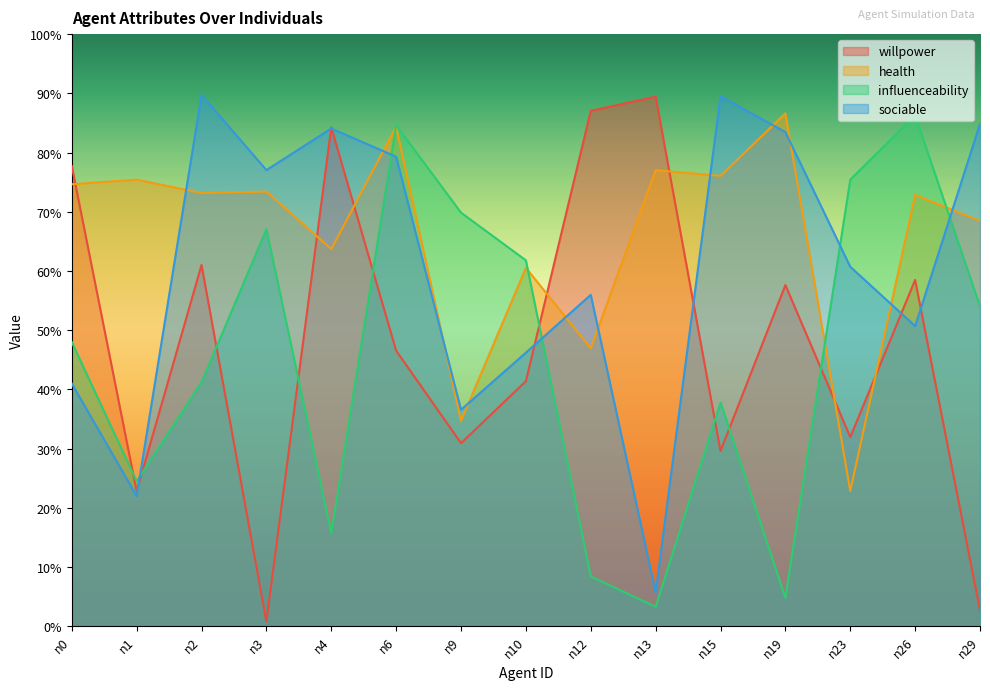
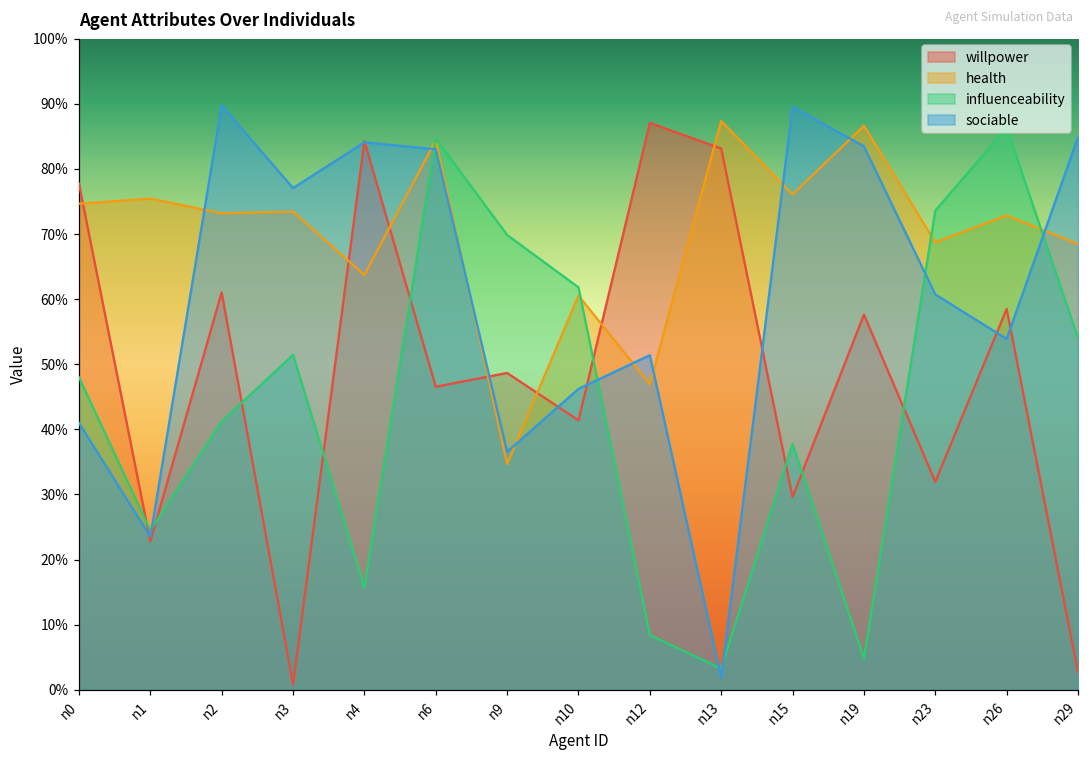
  {
    "willpower": {
      "n0": "78%",
      "n1": "23%",
      "n2": "61%",
      "n3": "1%",
      "n6": "47%",
-     "n9": "31%",
+     "n9": "49%",
      "n10": "41%",
      "n12": "87%",
-     "n13": "89%",
+     "n13": "83%",
      "n15": "30%",
      "n19": "58%",
      "n23": "32%",
      "n26": "58%",
      "n29": "3%"
    },
    "health": {
      "n0": "75%",
      "n1": "75%",
      "n2": "73%",
      "n3": "73%",
      "n4": "64%",
      "n9": "35%",
      "n10": "61%",
      "n12": "47%",
-     "n13": "77%",
+     "n13": "87%",
      "n15": "76%",
      "n19": "87%",
-     "n23": "23%",
+     "n23": "69%",
      "n26": "73%",
      "n29": "68%"
    },
    "influenceability": {
      "n0": "48%",
      "n1": "24%",
      "n2": "41%",
-     "n3": "67%",
+     "n3": "51%",
      "n4": "16%",
      "n9": "70%",
      "n10": "62%",
      "n12": "8%",
      "n13": "3%",
      "n15": "38%",
      "n19": "5%",
-     "n23": "75%",
+     "n23": "74%",
      "n29": "54%"
    },
    "sociable": {
      "n0": "41%",
-     "n1": "22%",
+     "n1": "24%",
      "n2": "90%",
      "n3": "77%",
-     "n6": "79%",
+     "n6": "83%",
      "n9": "37%",
      "n10": "46%",
-     "n12": "56%",
-     "n13": "6%",
+     "n12": "51%",
+     "n13": "2%",
      "n15": "90%",
      "n19": "83%",
      "n23": "61%",
-     "n26": "51%",
+     "n26": "54%",
      "n29": "85%"
    }
  }
